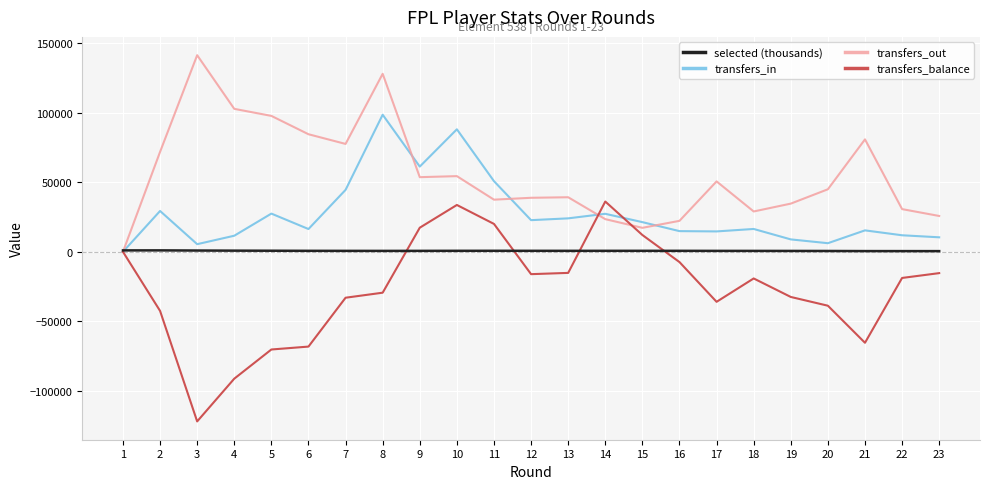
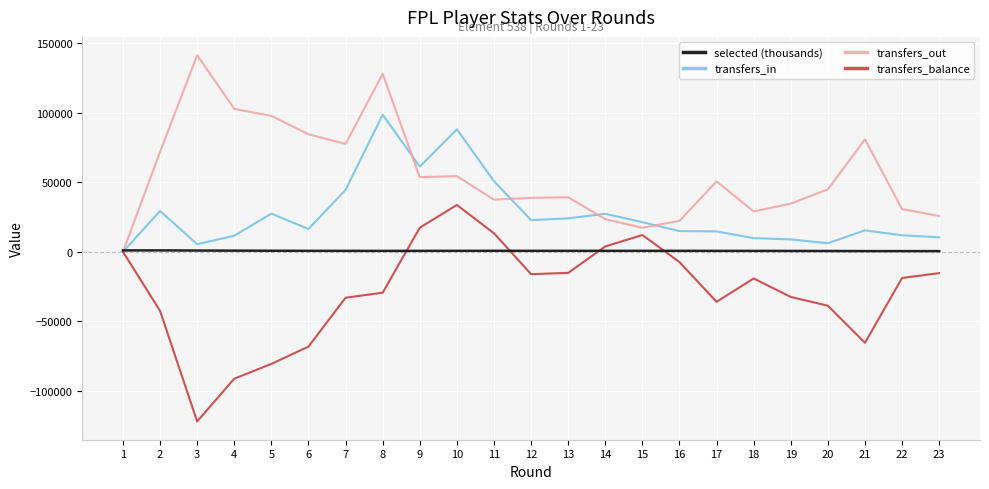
  {
    "selected (thousands)": {
      "2": 1000,
      "3": 1000,
      "4": 1000,
      "5": 1000,
      "6": 1000,
      "7": 1000,
      "8": 1000,
      "9": 1000,
      "10": 1000,
      "11": 1000,
      "12": 1000,
      "13": 1000,
      "14": 1000,
      "15": 1000,
      "16": 1000,
      "17": 1000,
      "18": 1000,
      "19": 1000,
      "20": 1000,
      "21": 1000,
      "22": 0,
      "23": 0
    },
    "transfers_in": {
      "2": 29000,
      "3": 5000,
      "4": 12000,
      "5": 27000,
      "6": 16000,
      "7": 45000,
      "8": 99000,
      "9": 61000,
      "10": 88000,
      "11": 51000,
      "12": 23000,
      "13": 24000,
      "14": 27000,
      "15": 21000,
      "16": 15000,
      "17": 15000,
-     "18": 16000,
+     "18": 10000,
      "19": 9000,
      "20": 6000,
      "21": 15000,
      "22": 12000,
      "23": 10000
    },
    "transfers_out": {
      "2": 72000,
      "3": 141000,
      "4": 103000,
      "5": 98000,
      "6": 85000,
      "7": 78000,
      "8": 128000,
      "9": 54000,
      "10": 54000,
      "11": 37000,
      "12": 39000,
      "13": 39000,
      "14": 23000,
      "15": 17000,
      "16": 22000,
      "17": 51000,
      "18": 29000,
      "19": 35000,
      "20": 45000,
      "21": 81000,
      "22": 31000,
      "23": 26000
    },
    "transfers_balance": {
      "2": -42000,
      "3": -122000,
      "4": -91000,
-     "5": -70000,
+     "5": -81000,
      "6": -68000,
      "7": -33000,
      "8": -29000,
      "9": 17000,
      "10": 34000,
-     "11": 20000,
+     "11": 13000,
      "12": -16000,
      "13": -15000,
-     "14": 36000,
+     "14": 4000,
      "15": 12000,
      "16": -7000,
      "17": -36000,
      "18": -19000,
      "19": -32000,
      "20": -39000,
      "21": -65000,
      "22": -19000,
      "23": -15000
    }
  }
